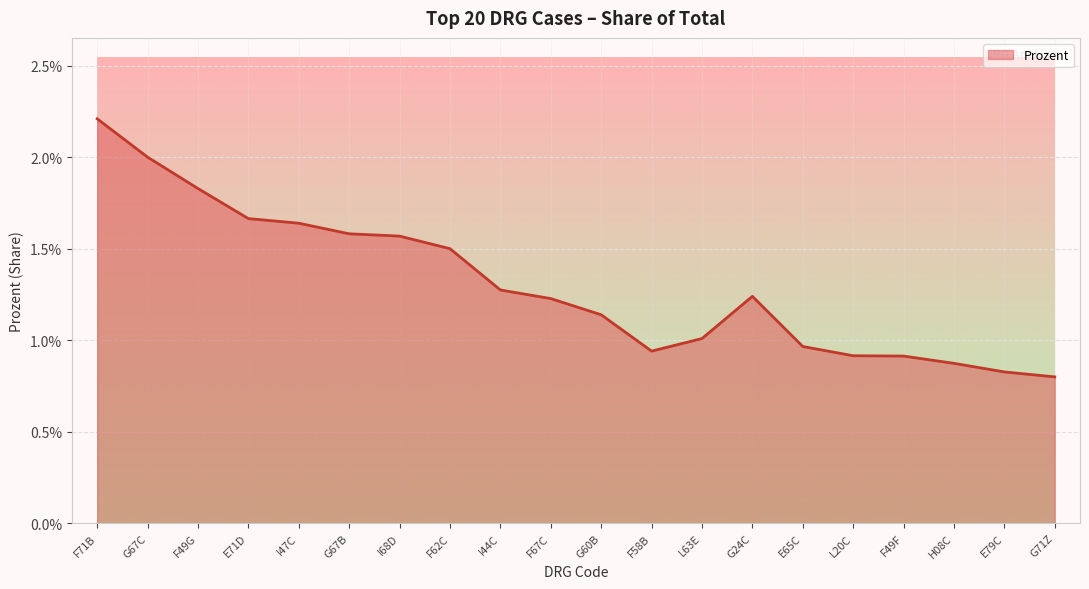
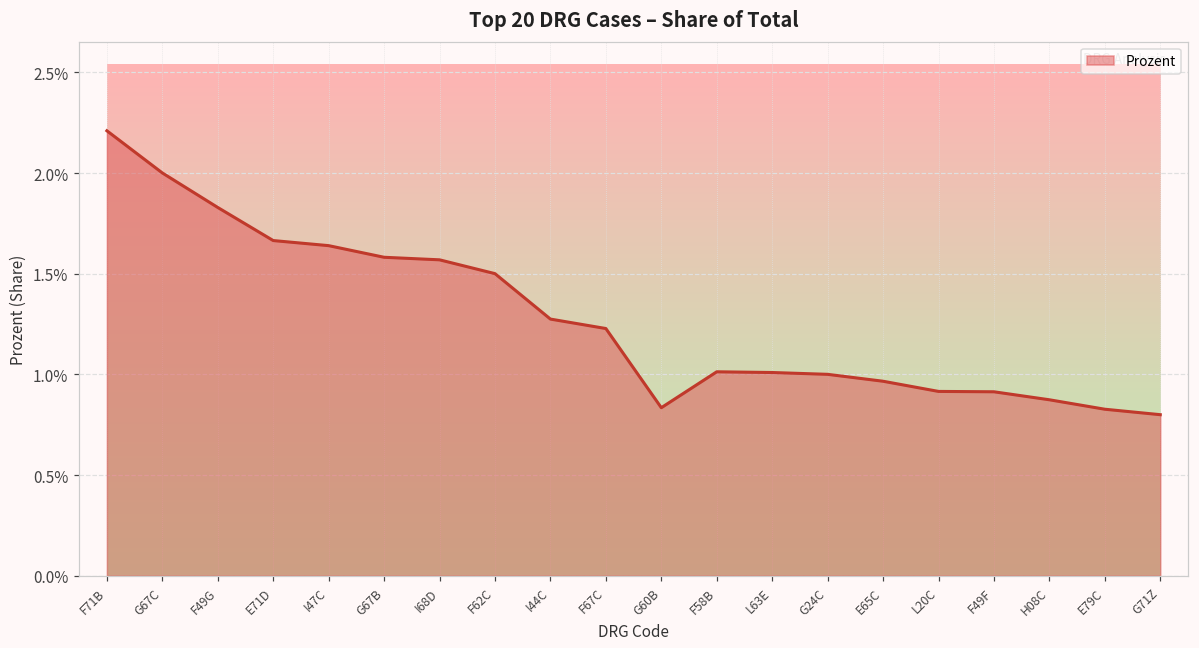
  {
    "F71B": "2.21%",
    "G67C": "2.00%",
    "F49G": "1.83%",
    "E71D": "1.67%",
    "I47C": "1.64%",
    "G67B": "1.58%",
    "I68D": "1.57%",
    "F62C": "1.50%",
    "I44C": "1.27%",
    "F67C": "1.23%",
-   "G60B": "1.14%",
-   "F58B": "0.94%",
+   "G60B": "0.83%",
+   "F58B": "1.01%",
    "L63E": "1.01%",
-   "G24C": "1.24%",
+   "G24C": "1.00%",
    "E65C": "0.97%",
    "L20C": "0.92%",
    "F49F": "0.91%",
    "H08C": "0.87%",
    "E79C": "0.83%",
    "G71Z": "0.80%"
  }
